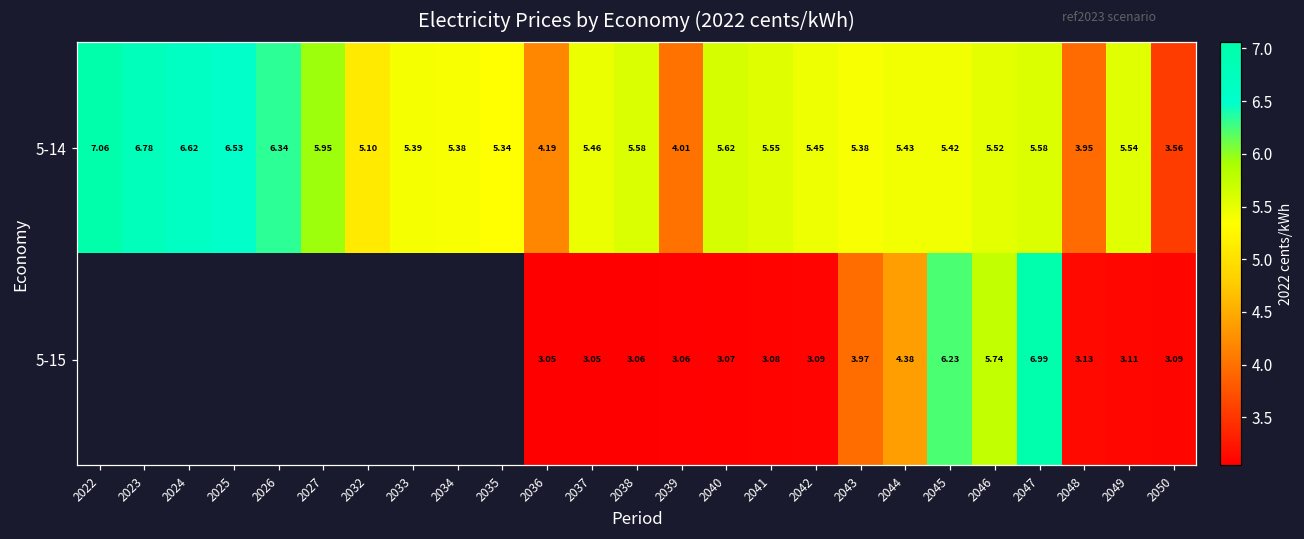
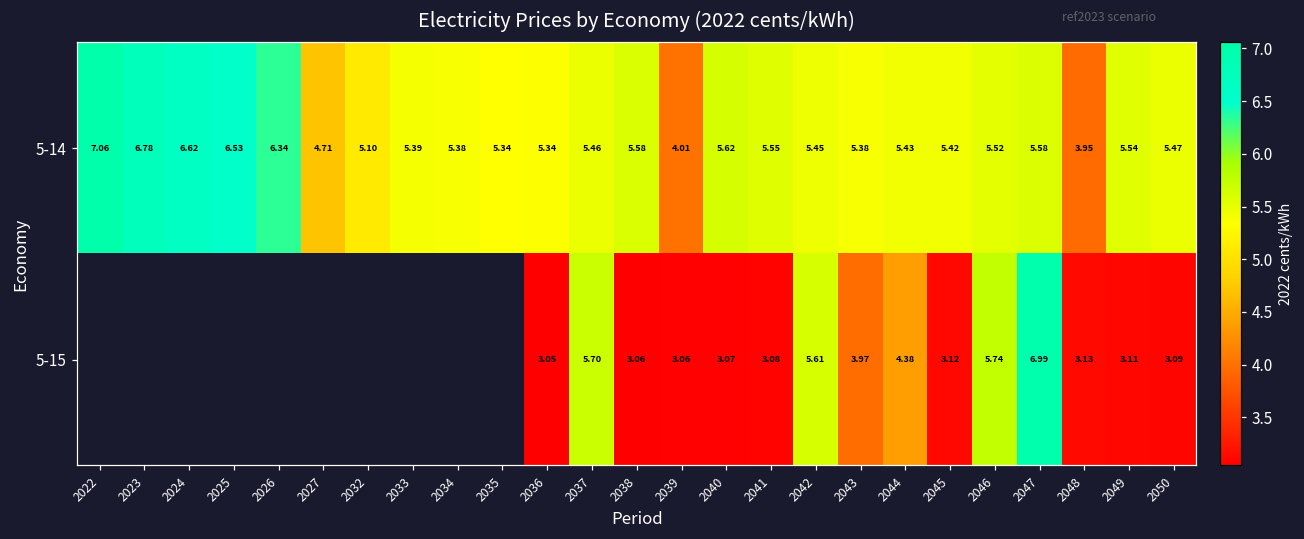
  {
    "5-14": {
      "2022": 7.06,
      "2023": 6.78,
      "2024": 6.62,
      "2025": 6.53,
      "2026": 6.34,
-     "2027": 5.95,
+     "2027": 4.71,
      "2032": 5.10,
      "2033": 5.39,
      "2034": 5.38,
      "2035": 5.34,
-     "2036": 4.19,
+     "2036": 5.34,
      "2037": 5.46,
      "2038": 5.58,
      "2039": 4.01,
      "2040": 5.62,
      "2041": 5.55,
      "2042": 5.45,
      "2043": 5.38,
      "2044": 5.43,
      "2045": 5.42,
      "2046": 5.52,
      "2047": 5.58,
      "2048": 3.95,
      "2049": 5.54,
-     "2050": 3.56
+     "2050": 5.47
    },
    "5-15": {
      "2036": 3.05,
-     "2037": 3.05,
+     "2037": 5.70,
      "2038": 3.06,
      "2039": 3.06,
      "2040": 3.07,
      "2041": 3.08,
-     "2042": 3.09,
+     "2042": 5.61,
      "2043": 3.97,
      "2044": 4.38,
-     "2045": 6.23,
+     "2045": 3.12,
      "2046": 5.74,
      "2047": 6.99,
      "2048": 3.13,
      "2049": 3.11,
      "2050": 3.09
    }
  }
